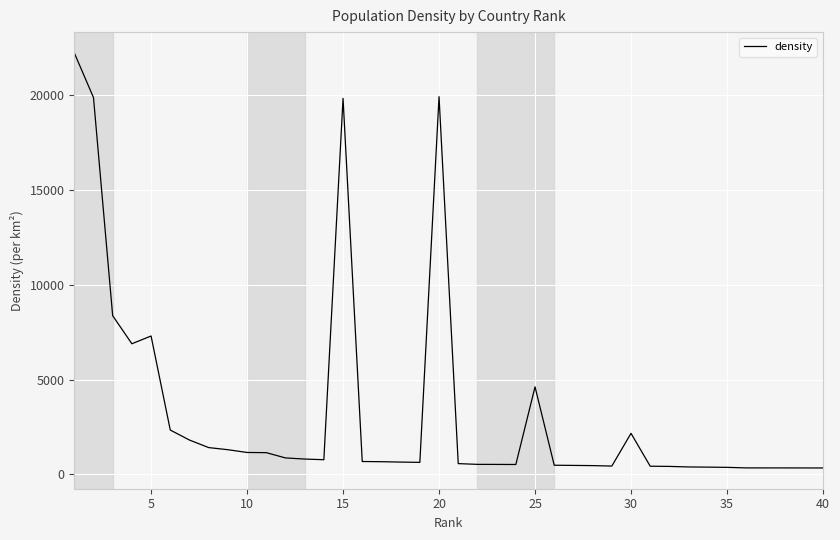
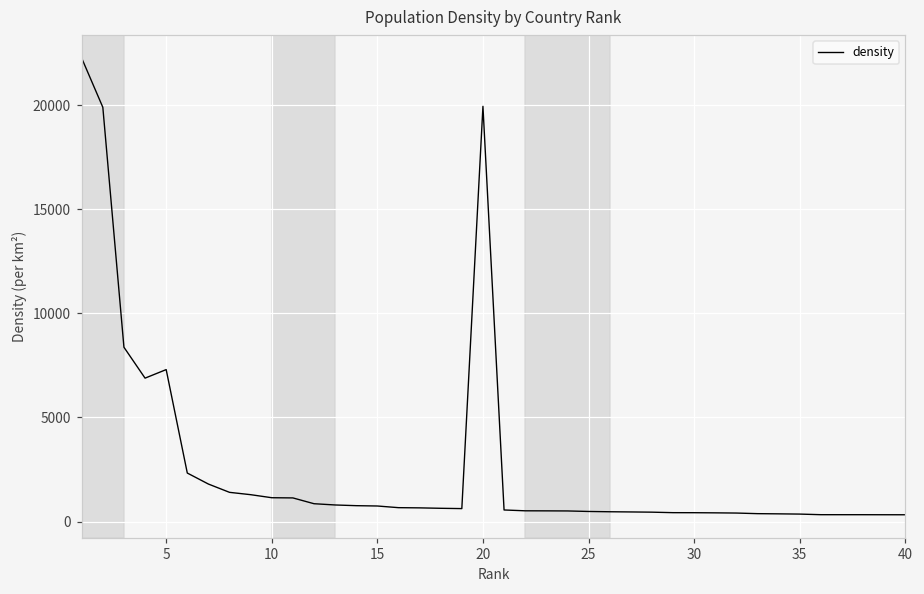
  {
    "5": 7300,
    "10": 1100,
-   "15": 19800,
+   "15": 700,
    "20": 19900,
-   "25": 4600,
-   "30": 2200,
+   "25": 500,
+   "30": 400,
    "35": 400,
    "40": 300
  }
